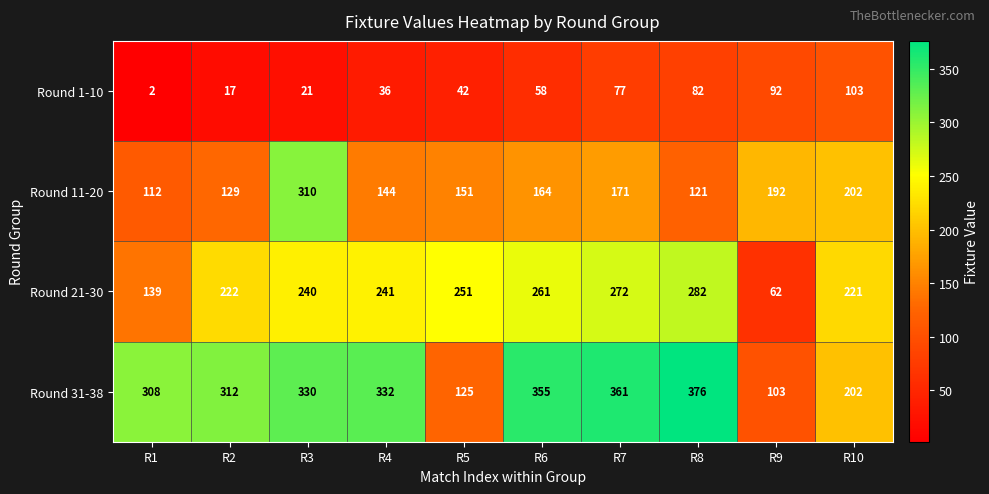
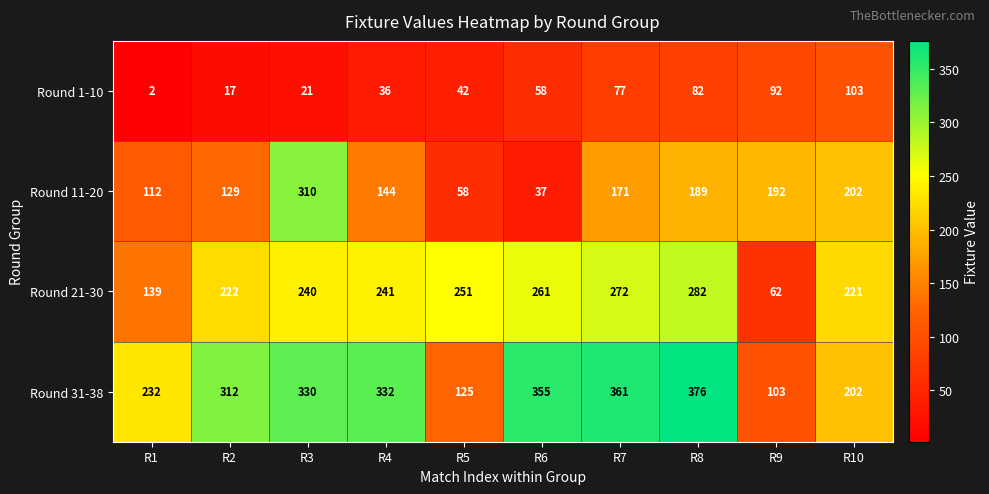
  {
    "Round 1-10": {
      "R1": 2,
      "R2": 17,
      "R3": 21,
      "R4": 36,
      "R5": 42,
      "R6": 58,
      "R7": 77,
      "R8": 82,
      "R9": 92,
      "R10": 103
    },
    "Round 11-20": {
      "R1": 112,
      "R2": 129,
      "R3": 310,
      "R4": 144,
-     "R5": 151,
-     "R6": 164,
+     "R5": 58,
+     "R6": 37,
      "R7": 171,
-     "R8": 121,
+     "R8": 189,
      "R9": 192,
      "R10": 202
    },
    "Round 21-30": {
      "R1": 139,
      "R2": 222,
      "R3": 240,
      "R4": 241,
      "R5": 251,
      "R6": 261,
      "R7": 272,
      "R8": 282,
      "R9": 62,
      "R10": 221
    },
    "Round 31-38": {
-     "R1": 308,
+     "R1": 232,
      "R2": 312,
      "R3": 330,
      "R4": 332,
      "R5": 125,
      "R6": 355,
      "R7": 361,
      "R8": 376,
      "R9": 103,
      "R10": 202
    }
  }
